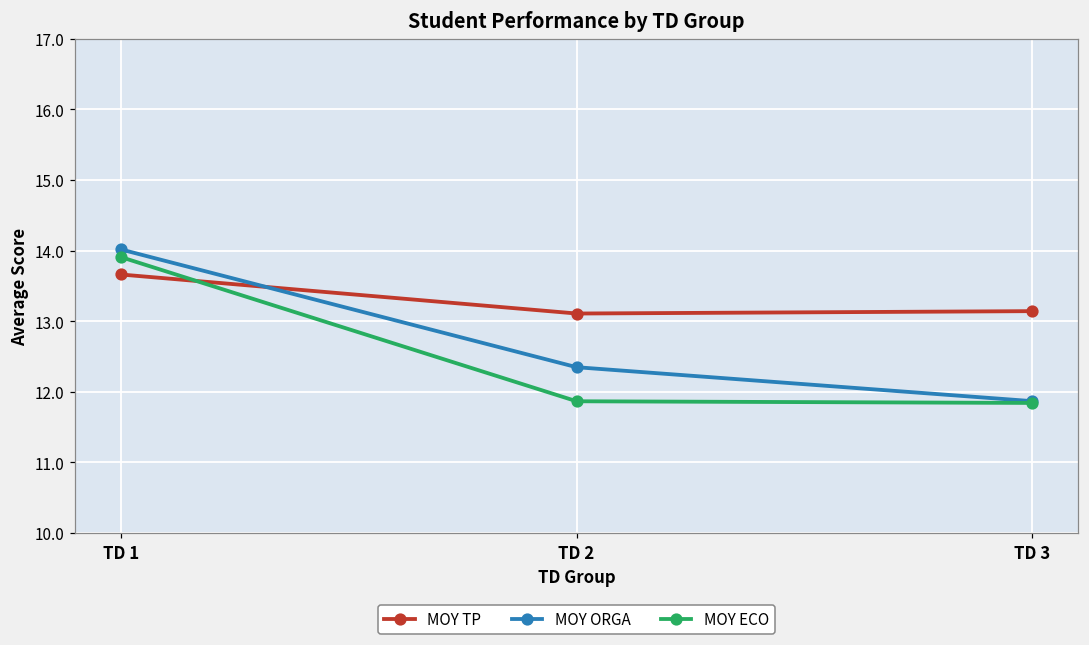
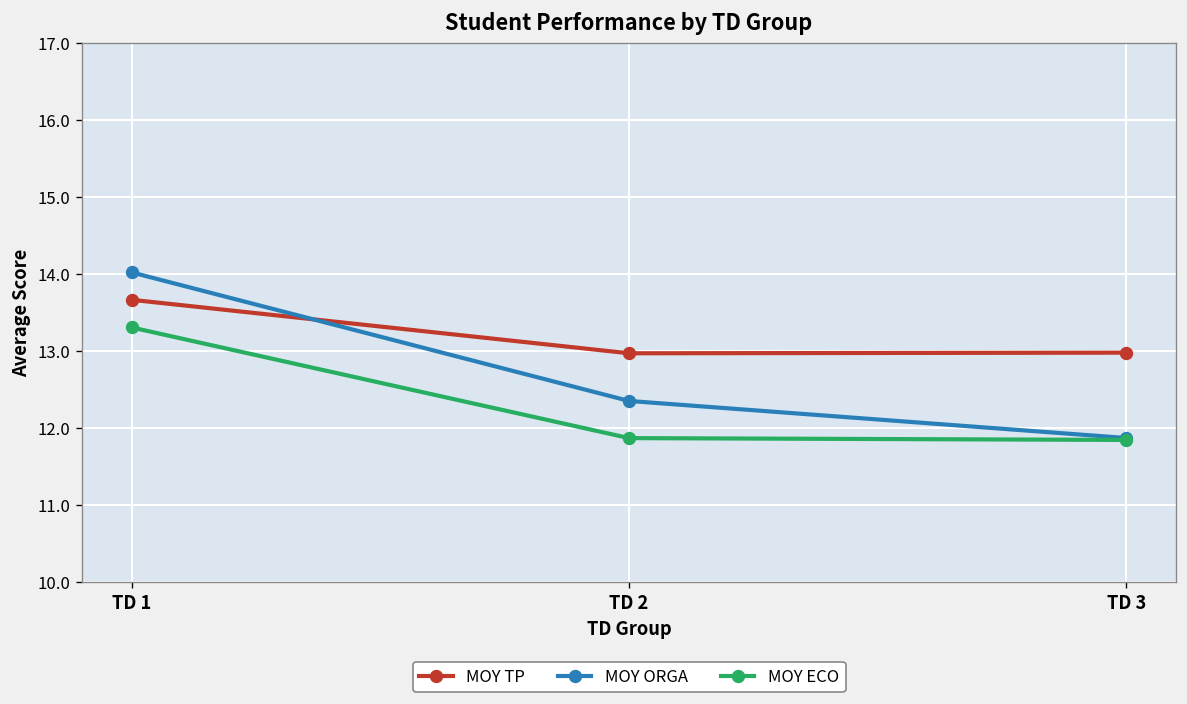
  {
    "MOY TP": {
      "TD 1": 13.7,
-     "TD 2": 13.1,
-     "TD 3": 13.1
+     "TD 2": 13.0,
+     "TD 3": 13.0
    },
    "MOY ORGA": {
      "TD 1": 14.0,
      "TD 2": 12.3
    },
    "MOY ECO": {
-     "TD 1": 13.9,
+     "TD 1": 13.3,
      "TD 2": 11.9
    }
  }
